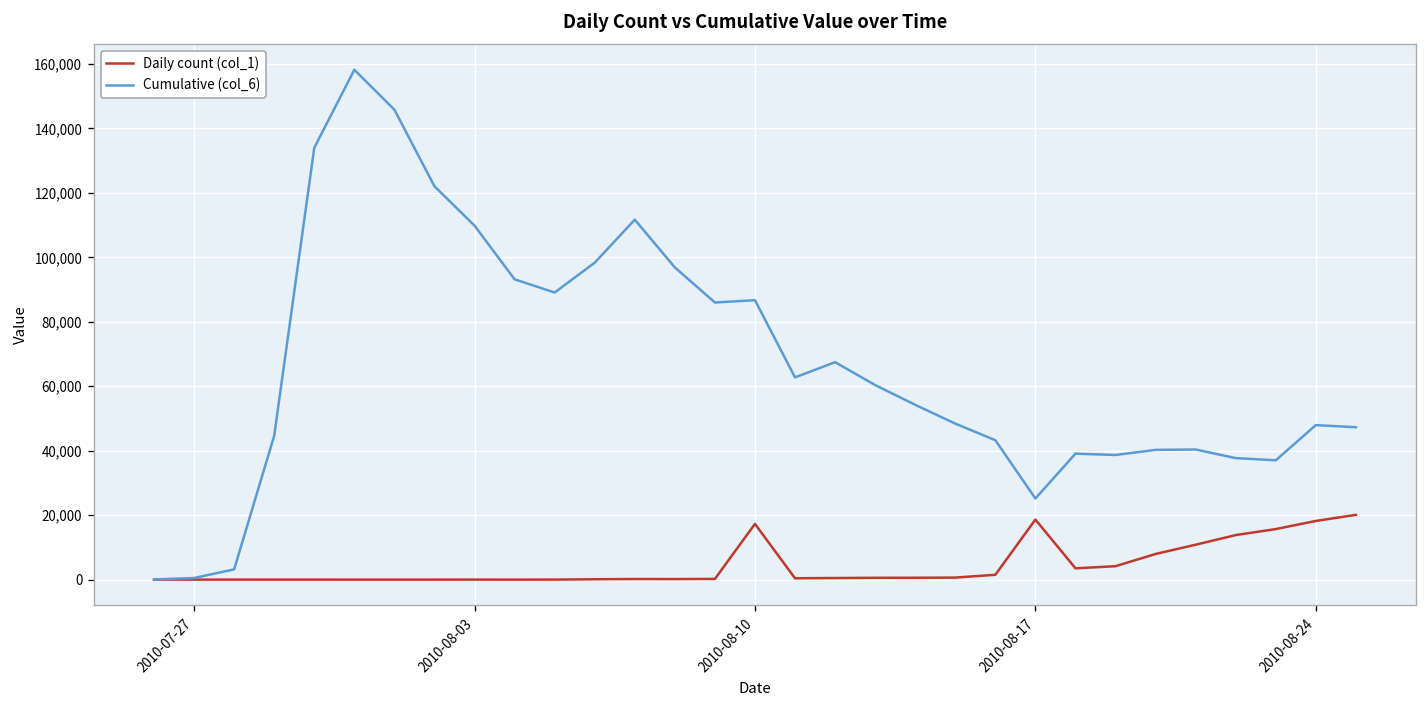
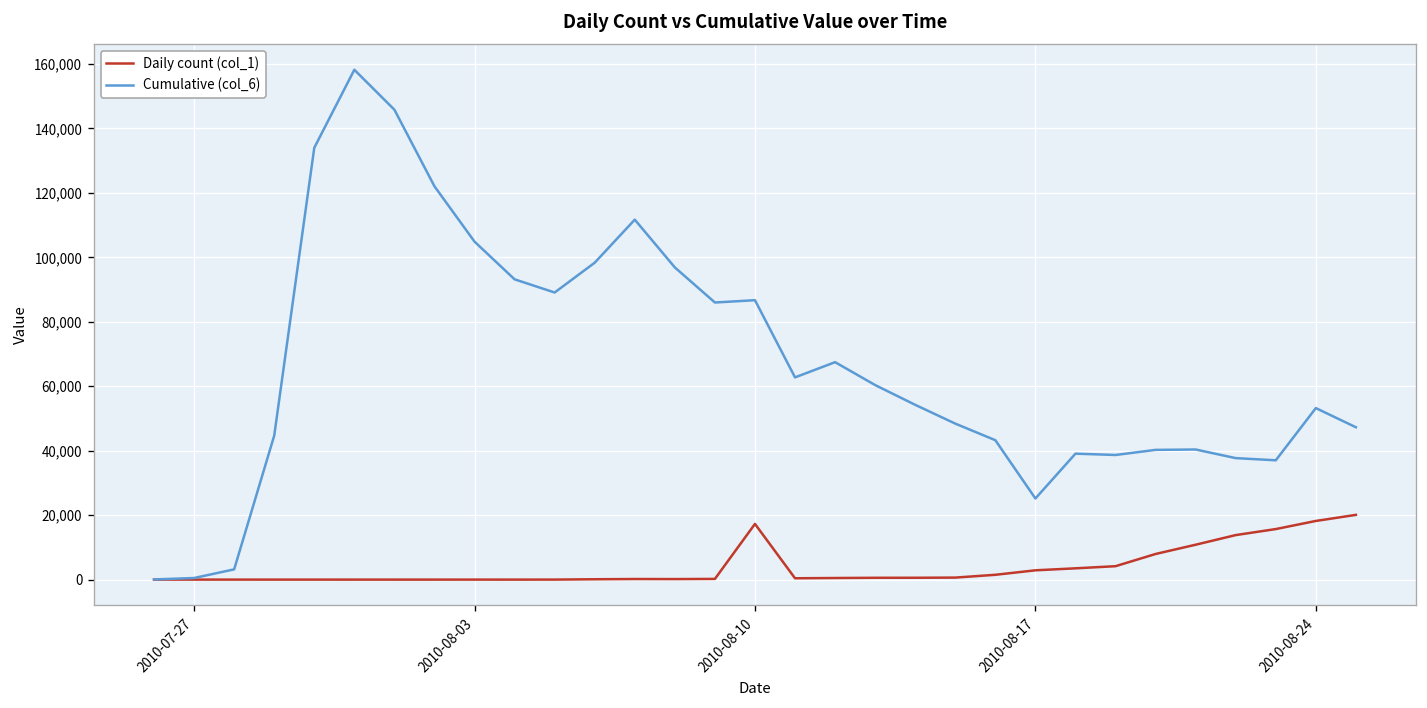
  {
    "Daily count (col_1)": {
      "2010-08-03": "0",
      "2010-08-10": "17,000",
-     "2010-08-17": "19,000",
+     "2010-08-17": "3,000",
      "2010-08-24": "18,000"
    },
    "Cumulative (col_6)": {
-     "2010-08-03": "110,000",
+     "2010-08-03": "105,000",
      "2010-08-10": "87,000",
      "2010-08-17": "25,000",
-     "2010-08-24": "48,000"
+     "2010-08-24": "53,000"
    }
  }
